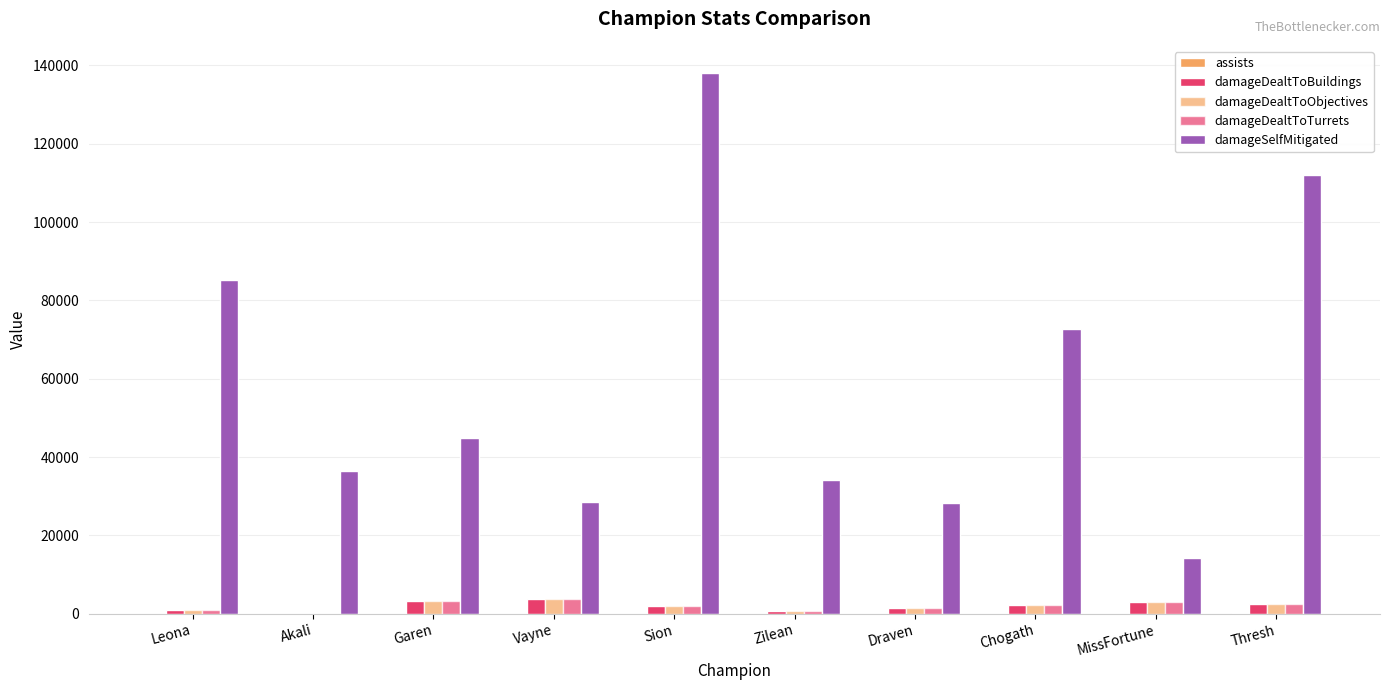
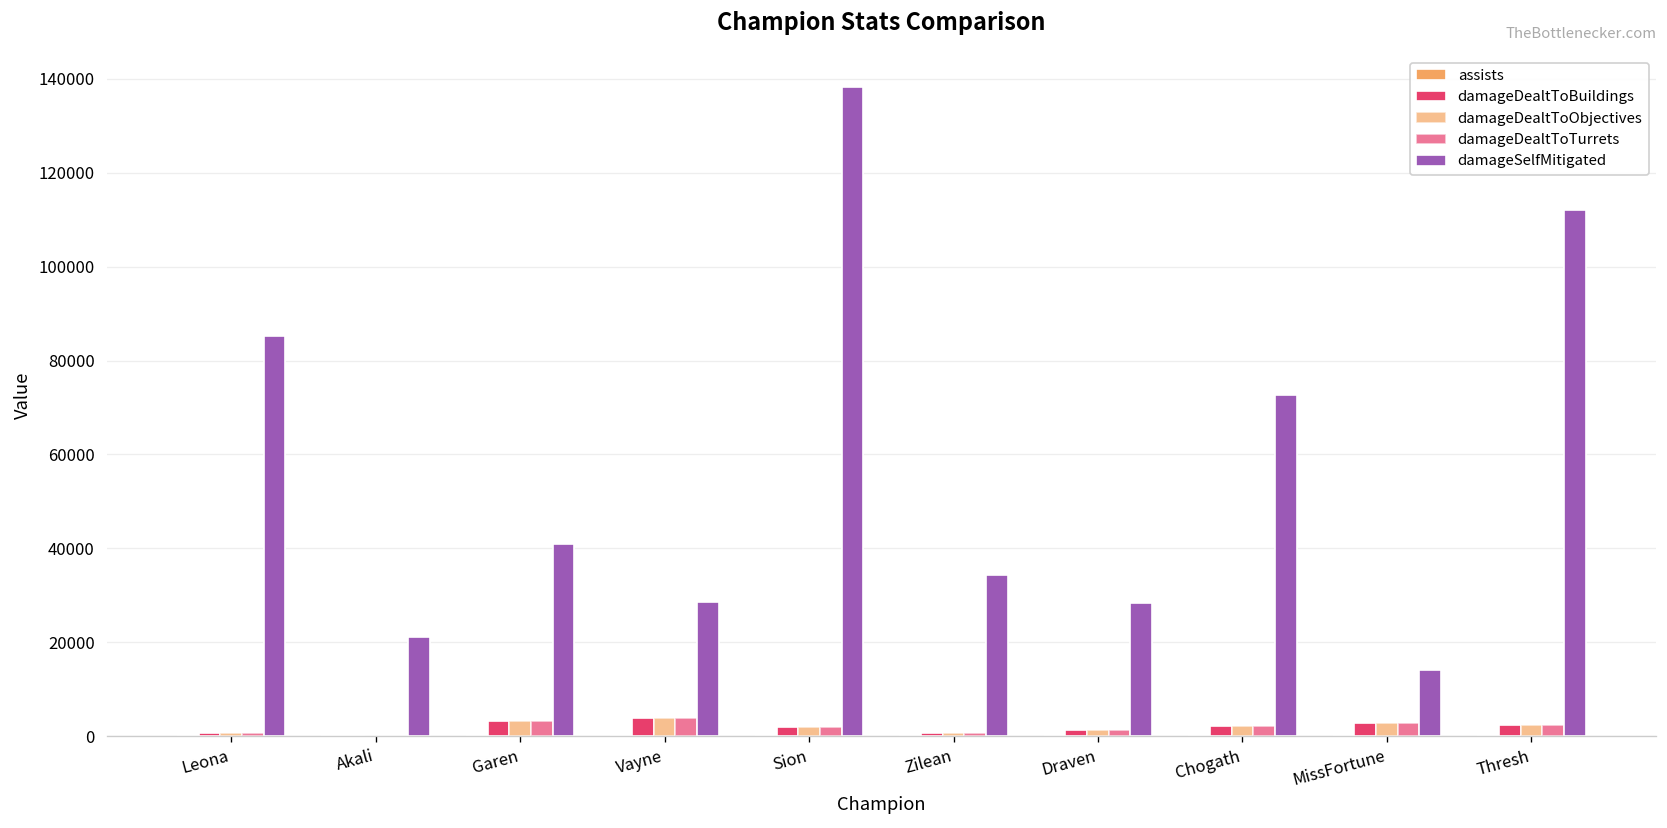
  {
    "damageSelfMitigated": {
      "Leona": 85000,
-     "Akali": 37000,
-     "Garen": 45000,
+     "Akali": 21000,
+     "Garen": 41000,
      "Vayne": 29000,
      "Sion": 138000,
      "Zilean": 34000,
      "Draven": 28000,
      "Chogath": 73000,
      "MissFortune": 14000,
      "Thresh": 112000
    }
  }
